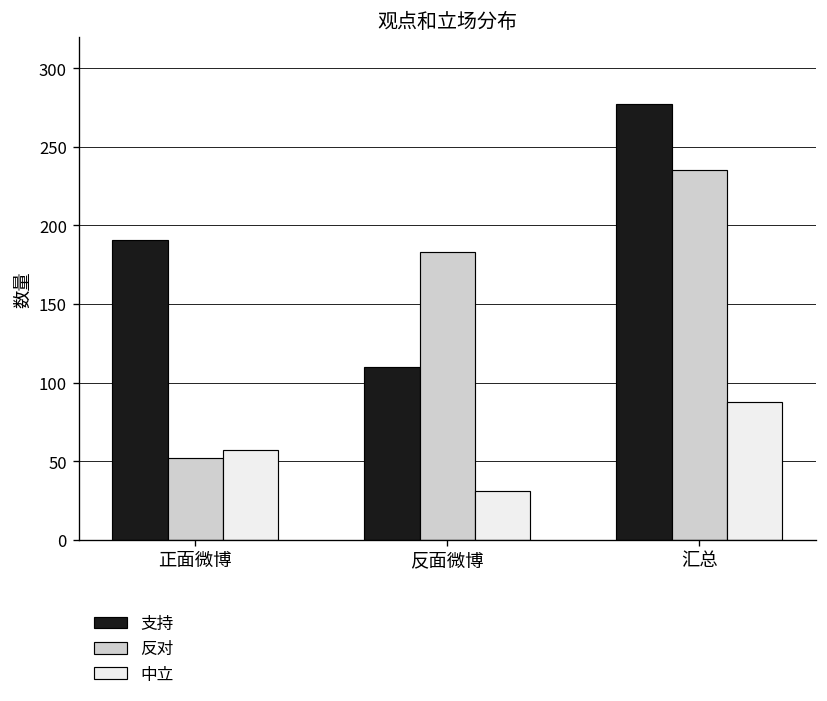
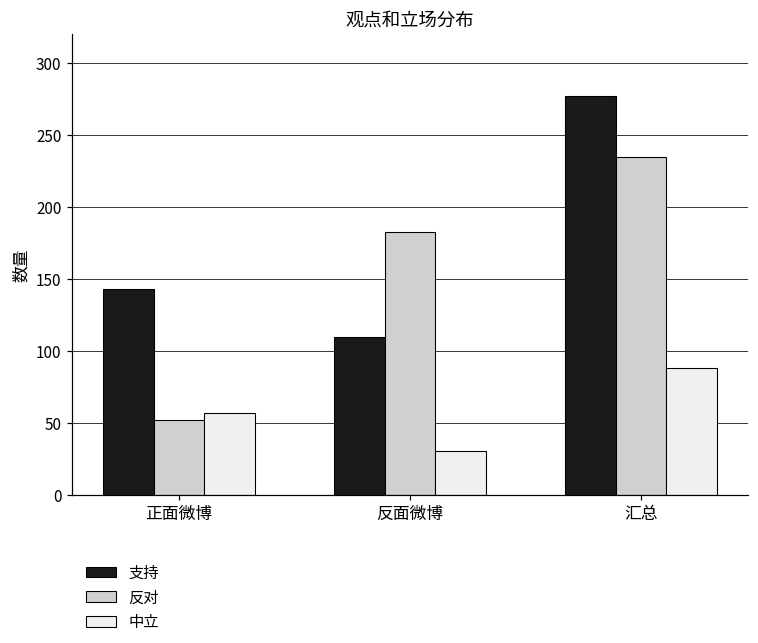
  {
    "支持": {
-     "正面微博": 191,
+     "正面微博": 143,
      "反面微博": 110,
      "汇总": 277
    }
  }
